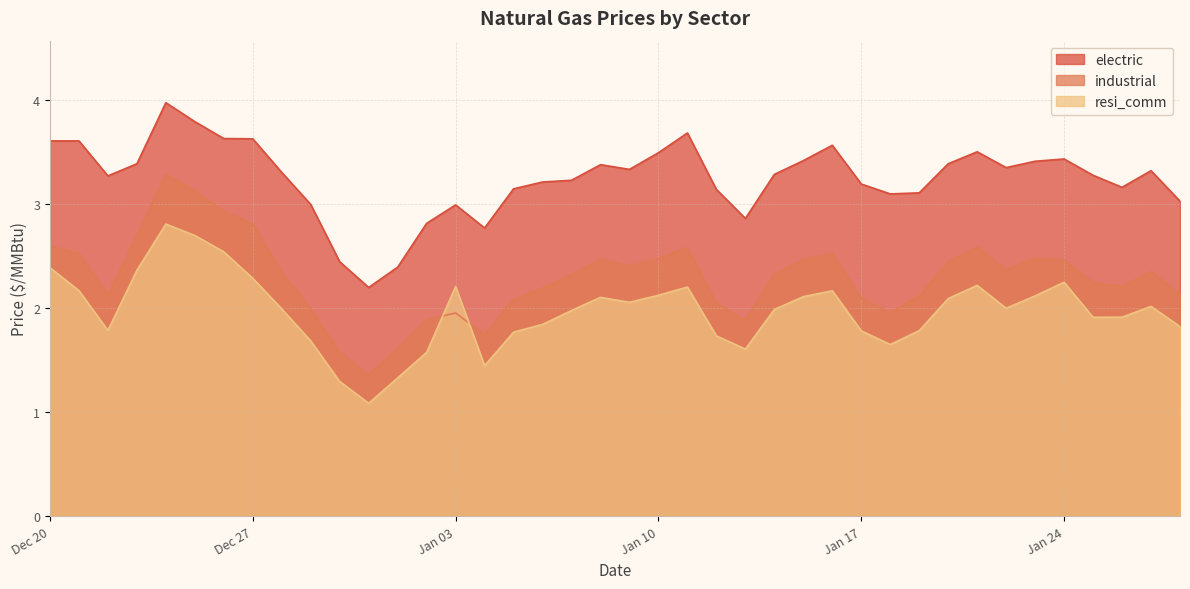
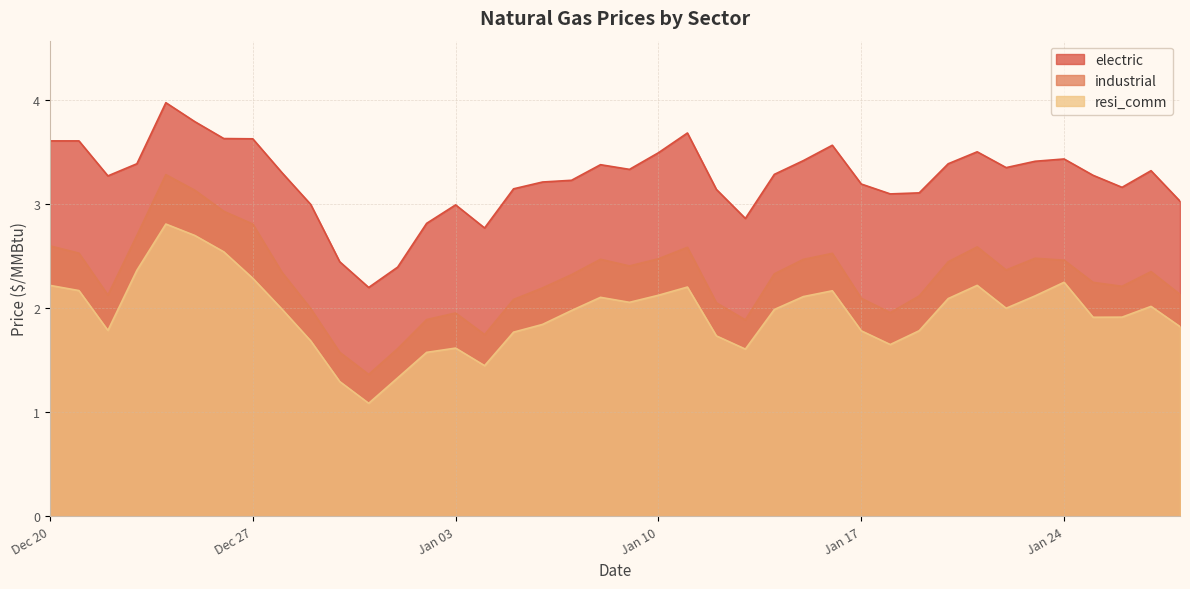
  {
    "resi_comm": {
-     "Dec 20": 2.39,
+     "Dec 20": 2.22,
      "Dec 27": 2.29,
-     "Jan 03": 2.21,
+     "Jan 03": 1.62,
      "Jan 10": 2.13,
      "Jan 17": 1.78,
      "Jan 24": 2.25
    }
  }
